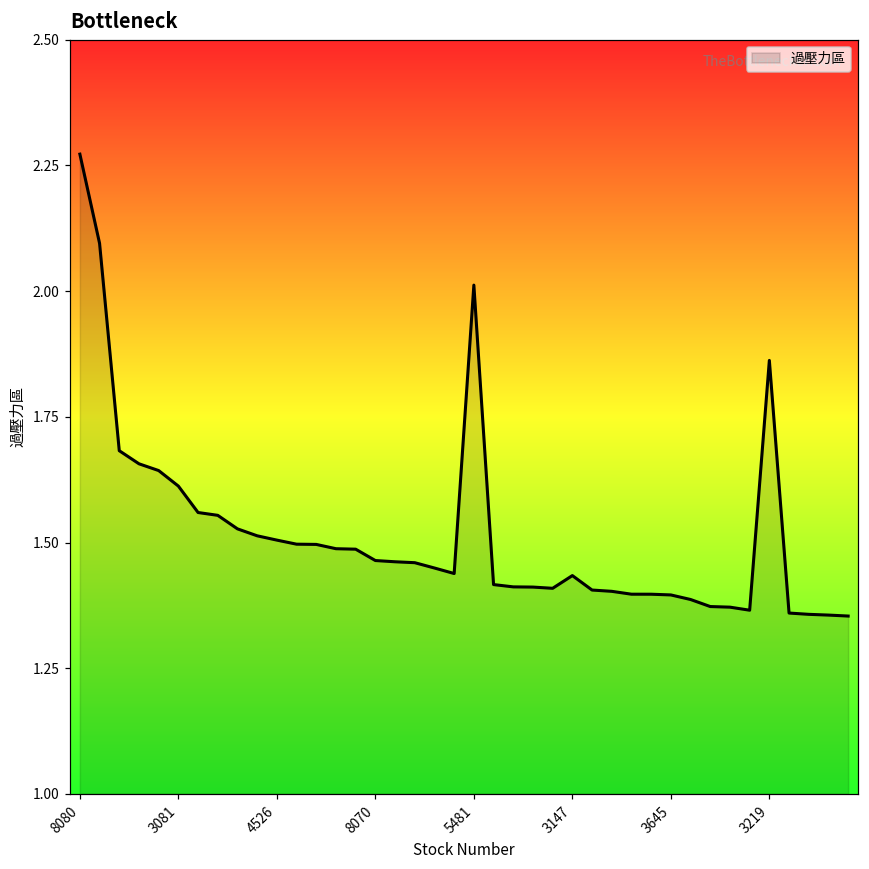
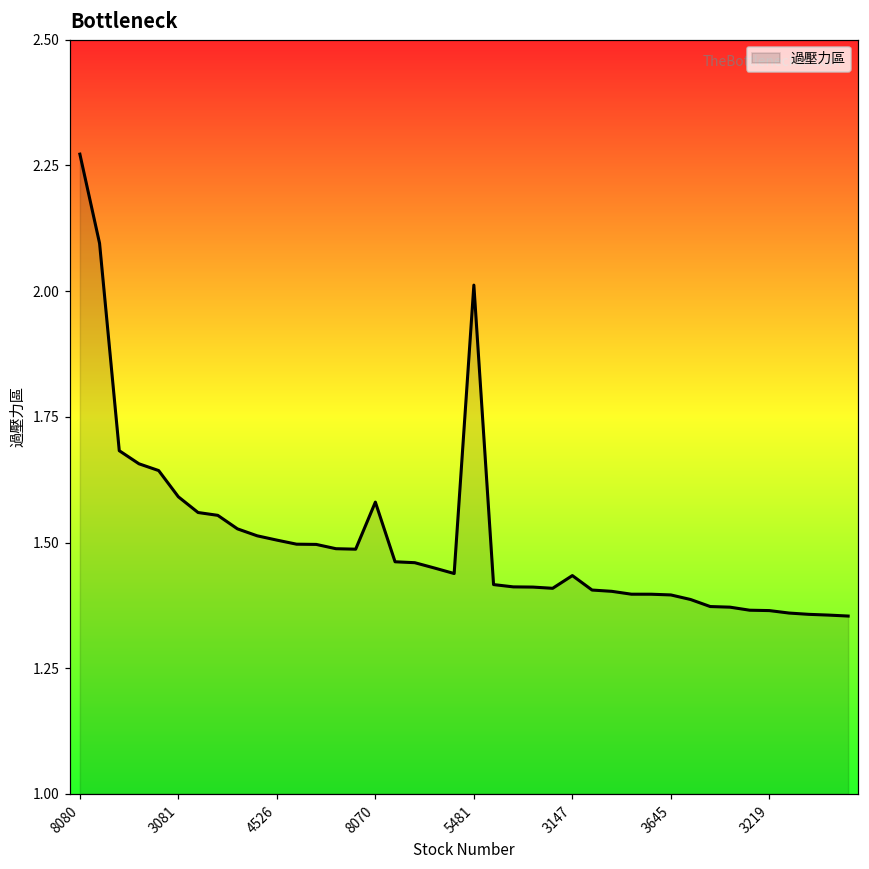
  {
    "8080": 2.27,
-   "3081": 1.61,
+   "3081": 1.59,
    "4526": 1.50,
-   "8070": 1.46,
+   "8070": 1.58,
    "5481": 2.01,
    "3147": 1.43,
    "3645": 1.40,
-   "3219": 1.86
+   "3219": 1.36
  }
